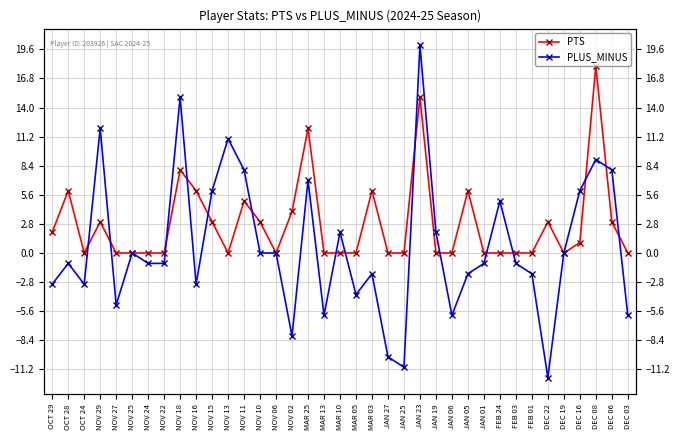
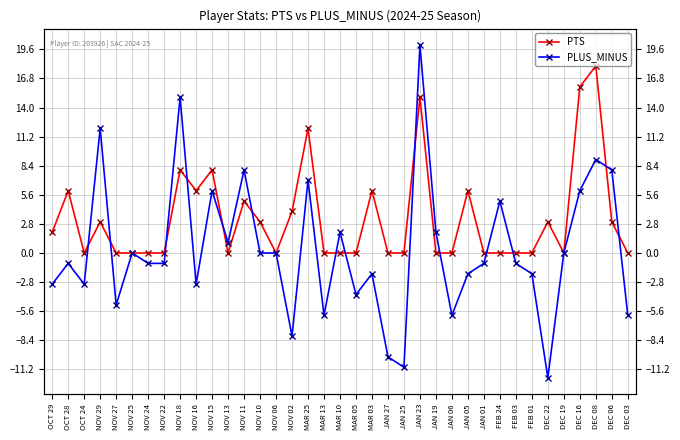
  {
    "PTS": {
      "OCT 29": 2,
      "OCT 28": 6,
      "OCT 24": 0,
      "NOV 29": 3,
      "NOV 27": 0,
      "NOV 24": 0,
      "NOV 22": 0,
      "NOV 18": 8,
      "NOV 16": 6,
-     "NOV 15": 3,
+     "NOV 15": 8,
      "NOV 13": 0,
      "NOV 11": 5,
      "NOV 10": 3,
      "NOV 02": 4,
      "MAR 25": 12,
      "MAR 13": 0,
      "MAR 10": 0,
      "MAR 05": 0,
      "MAR 03": 6,
      "JAN 27": 0,
      "JAN 25": 0,
      "JAN 23": 15,
      "JAN 19": 0,
      "JAN 06": 0,
      "JAN 05": 6,
      "JAN 01": 0,
      "FEB 24": 0,
      "FEB 03": 0,
      "FEB 01": 0,
      "DEC 22": 3,
-     "DEC 16": 1,
+     "DEC 16": 16,
      "DEC 06": 3,
      "DEC 03": 0
    },
    "PLUS_MINUS": {
      "OCT 29": -3,
      "OCT 28": -1,
      "OCT 24": -3,
      "NOV 29": 12,
      "NOV 27": -5,
      "NOV 24": -1,
      "NOV 22": -1,
      "NOV 18": 15,
      "NOV 16": -3,
      "NOV 15": 6,
-     "NOV 13": 11,
+     "NOV 13": 1,
      "NOV 11": 8,
      "NOV 10": 0,
      "NOV 02": -8,
      "MAR 25": 7,
      "MAR 13": -6,
      "MAR 10": 2,
      "MAR 05": -4,
      "MAR 03": -2,
      "JAN 27": -10,
      "JAN 25": -11,
      "JAN 23": 20,
      "JAN 19": 2,
      "JAN 06": -6,
      "JAN 05": -2,
      "JAN 01": -1,
      "FEB 24": 5,
      "FEB 03": -1,
      "FEB 01": -2,
      "DEC 22": -12,
      "DEC 16": 6,
      "DEC 08": 9,
      "DEC 06": 8,
      "DEC 03": -6
    }
  }
